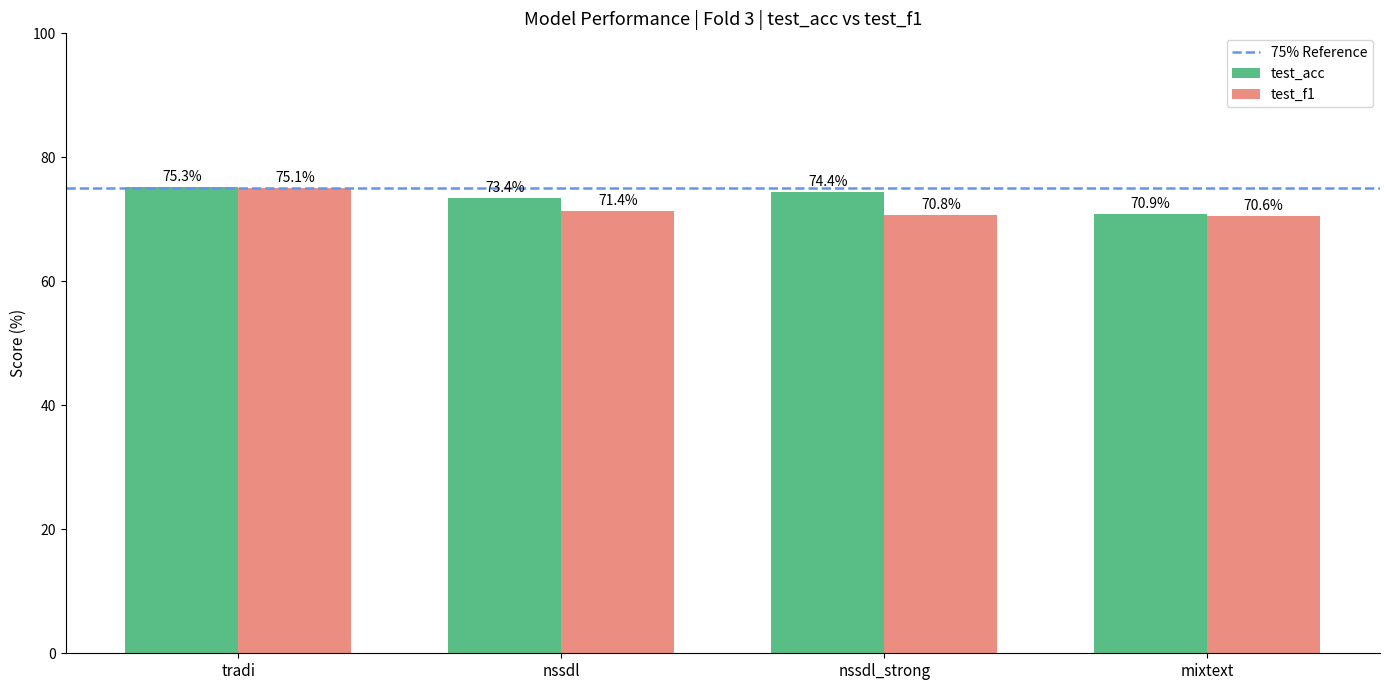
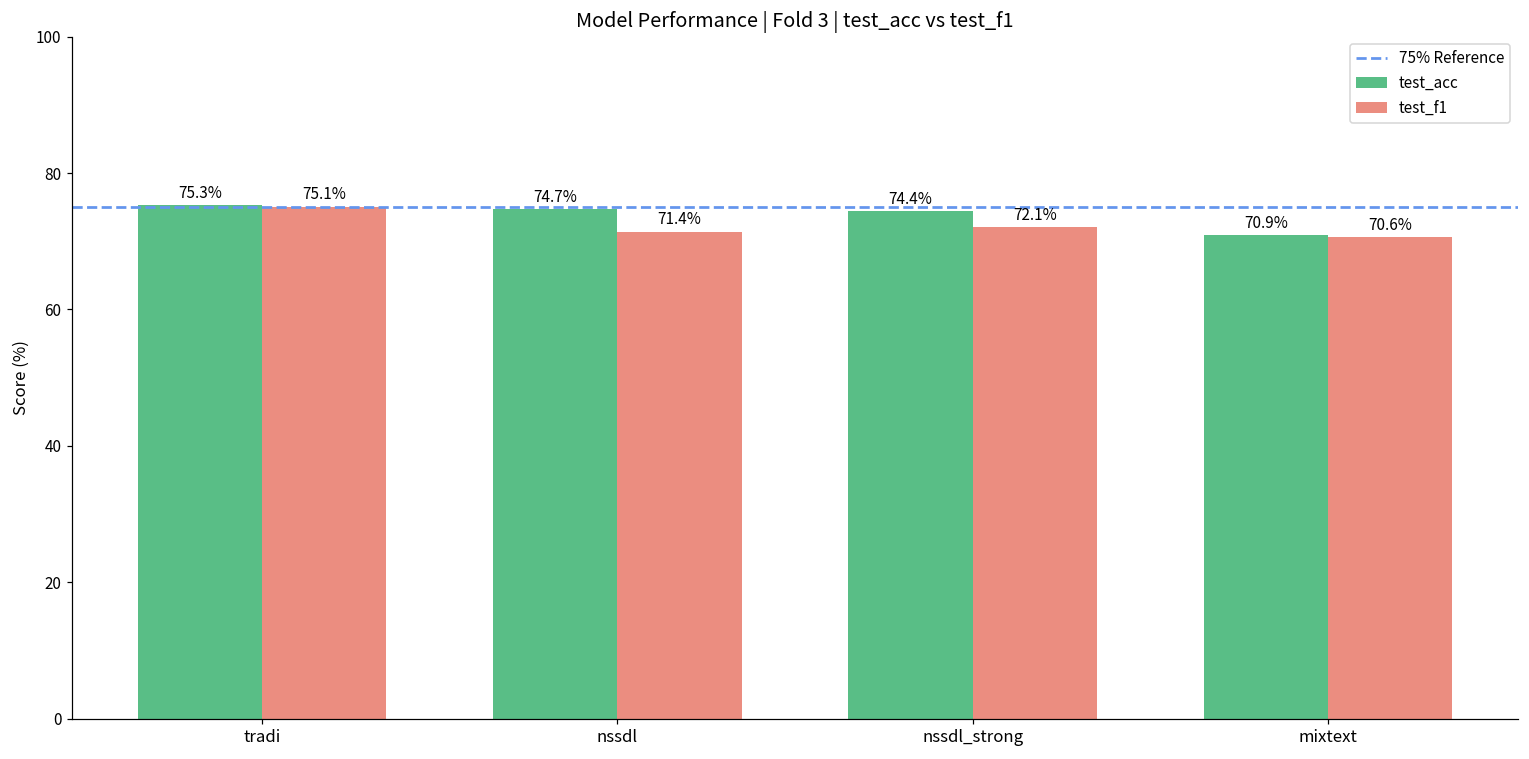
  {
    "test_acc": {
      "tradi": "75.3%",
-     "nssdl": "73.4%",
+     "nssdl": "74.7%",
      "nssdl_strong": "74.4%",
      "mixtext": "70.9%"
    },
    "test_f1": {
      "tradi": "75.1%",
      "nssdl": "71.4%",
-     "nssdl_strong": "70.8%",
+     "nssdl_strong": "72.1%",
      "mixtext": "70.6%"
    }
  }
